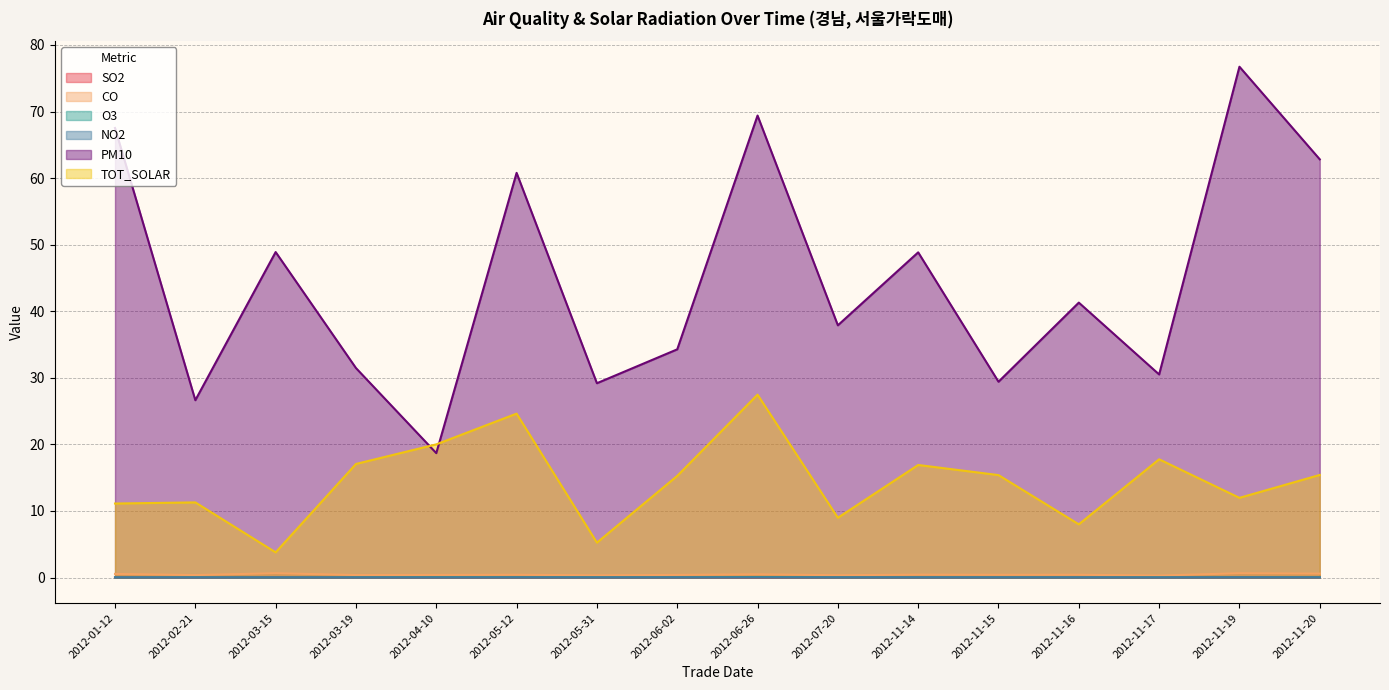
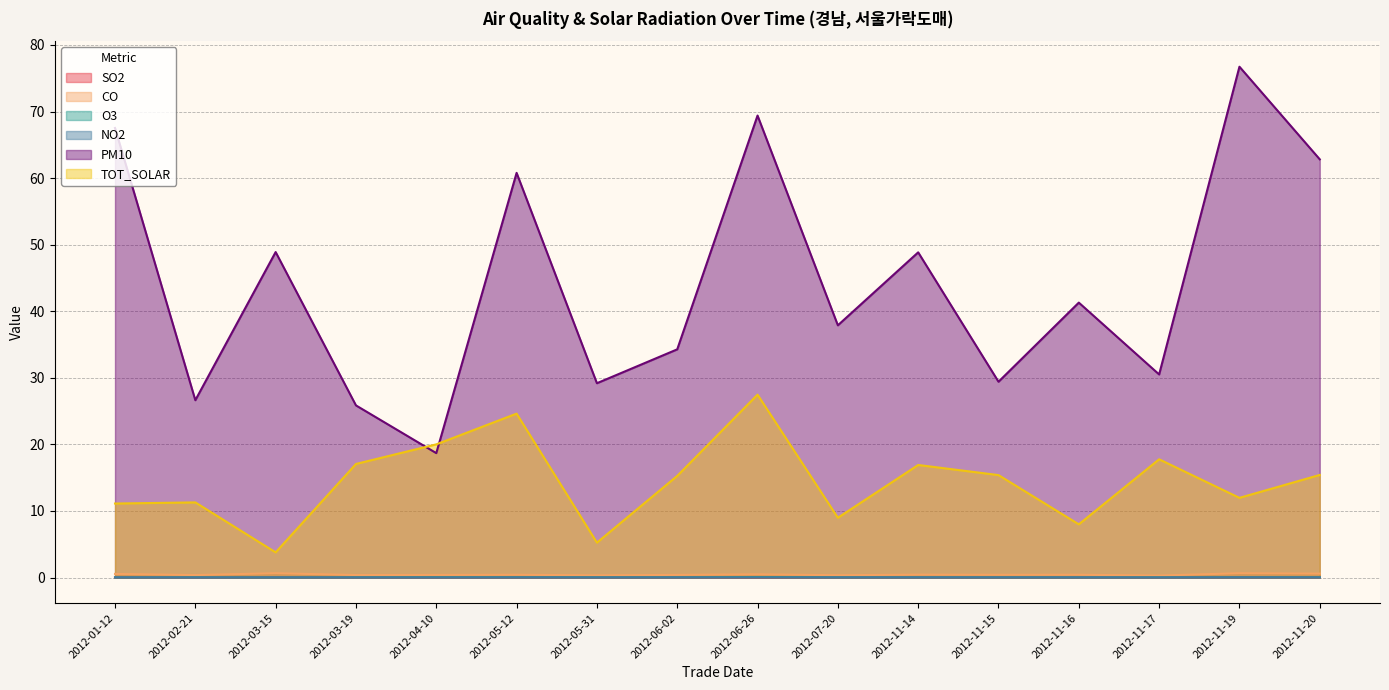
  {
    "PM10": {
      "2012-02-21": 27,
      "2012-03-15": 49,
-     "2012-03-19": 31,
+     "2012-03-19": 26,
      "2012-04-10": 19,
      "2012-05-12": 61,
      "2012-05-31": 29,
      "2012-06-02": 34,
      "2012-06-26": 69,
      "2012-07-20": 38,
      "2012-11-14": 49,
      "2012-11-15": 29,
      "2012-11-16": 41,
      "2012-11-17": 31,
      "2012-11-19": 77,
      "2012-11-20": 63
    }
  }
